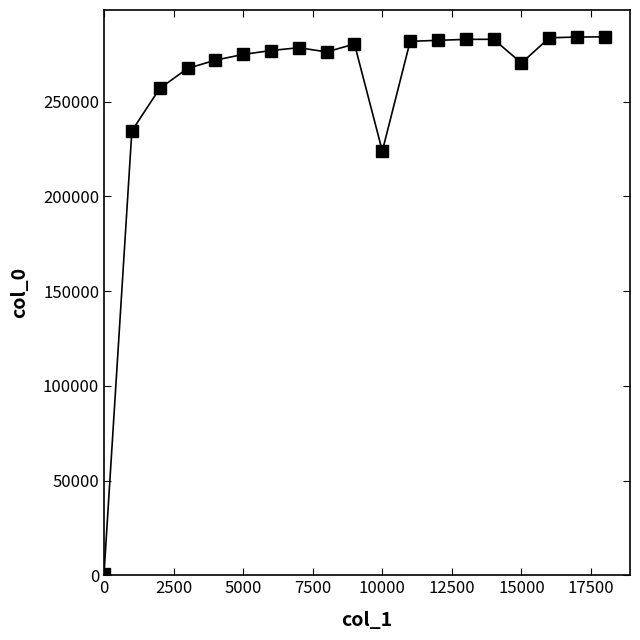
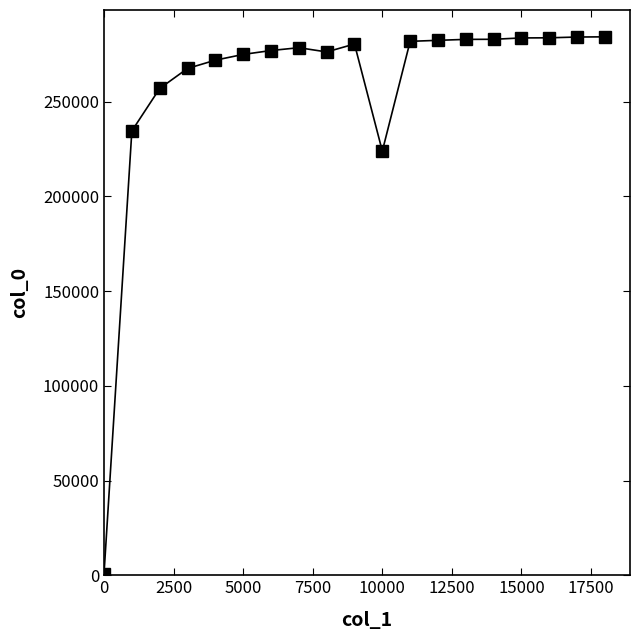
  {
    "0": 1000,
    "5000": 275000,
    "10000": 224000,
-   "15000": 270000
+   "15000": 284000
  }
